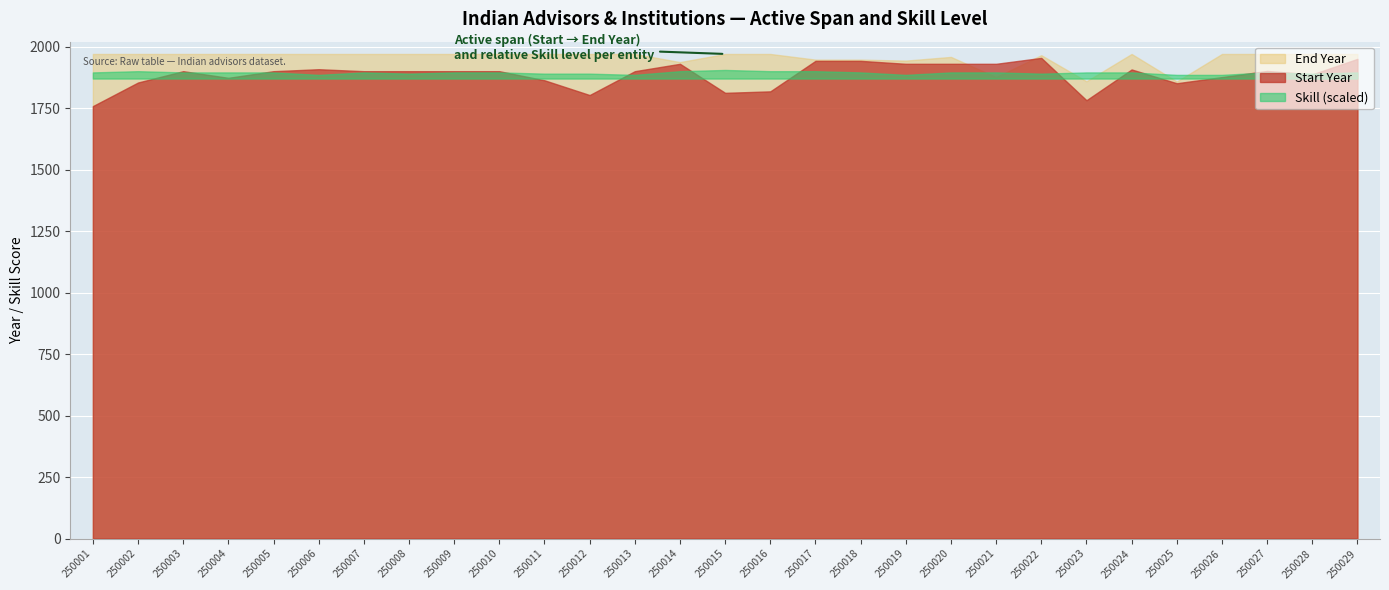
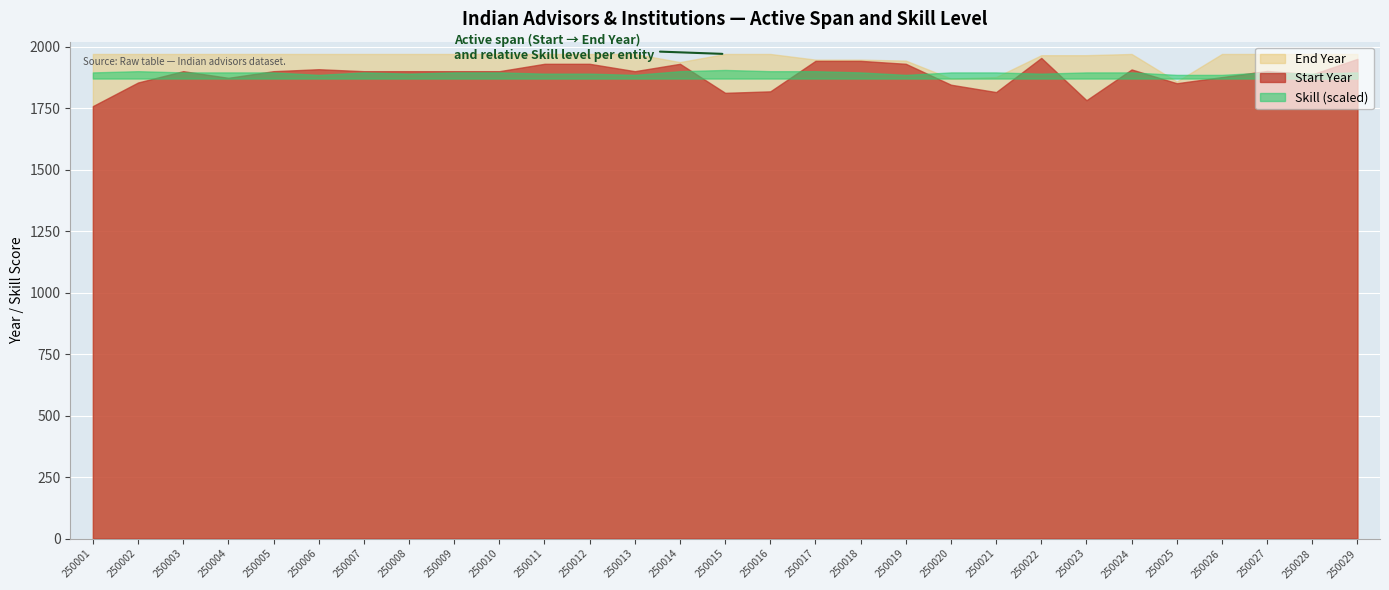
  {
    "End Year": {
      "250001": 1970,
      "250002": 1970,
      "250003": 1970,
      "250004": 1970,
      "250005": 1970,
      "250006": 1970,
      "250007": 1970,
      "250008": 1970,
      "250009": 1970,
      "250010": 1970,
      "250011": 1970,
      "250012": 1970,
      "250013": 1970,
      "250015": 1970,
      "250016": 1970,
      "250019": 1940,
-     "250020": 1960,
+     "250020": 1870,
      "250021": 1880,
      "250022": 1970,
-     "250023": 1860,
+     "250023": 1970,
      "250024": 1970,
      "250026": 1970
    },
    "Start Year": {
      "250001": 1760,
      "250002": 1850,
      "250004": 1870,
      "250006": 1910,
-     "250011": 1860,
-     "250012": 1800,
+     "250011": 1930,
+     "250012": 1930,
      "250013": 1900,
      "250015": 1810,
      "250016": 1820,
      "250019": 1930,
-     "250020": 1930,
-     "250021": 1930,
+     "250020": 1850,
+     "250021": 1820,
      "250022": 1950,
      "250023": 1780,
      "250024": 1910
    },
    "Skill (scaled)": {
      "250001": 1900,
      "250002": 1900,
      "250004": 1900,
      "250006": 1890,
      "250011": 1890,
      "250012": 1890,
      "250013": 1890,
      "250014": 1900,
      "250015": 1910,
      "250016": 1900,
      "250017": 1900,
      "250018": 1900,
      "250019": 1890,
      "250020": 1900,
      "250021": 1900,
      "250022": 1890,
      "250023": 1900,
      "250024": 1900,
      "250025": 1890
    }
  }
